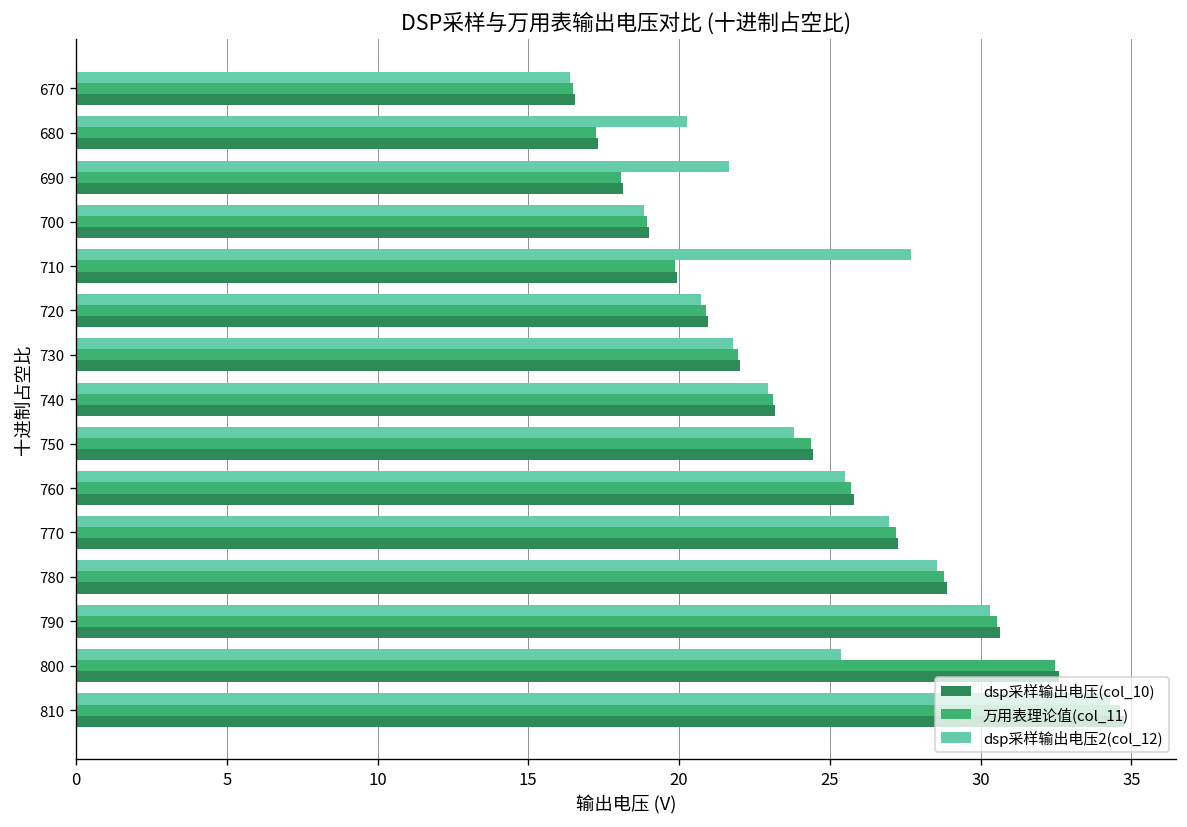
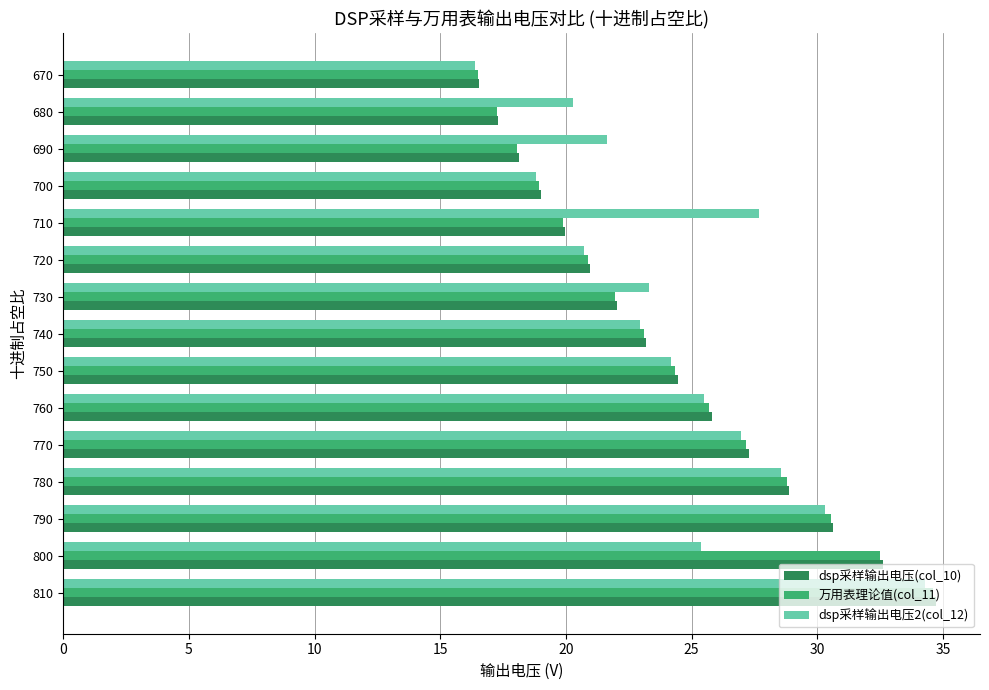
  {
    "dsp采样输出电压2(col_12)": {
      "670": 16.4,
      "680": 20.3,
      "690": 21.7,
      "700": 18.8,
      "710": 27.7,
      "720": 20.7,
-     "730": 21.8,
+     "730": 23.3,
      "740": 22.9,
-     "750": 23.8,
+     "750": 24.2,
      "760": 25.5,
      "770": 27.0,
      "780": 28.5,
      "790": 30.3,
      "800": 25.4
    }
  }
